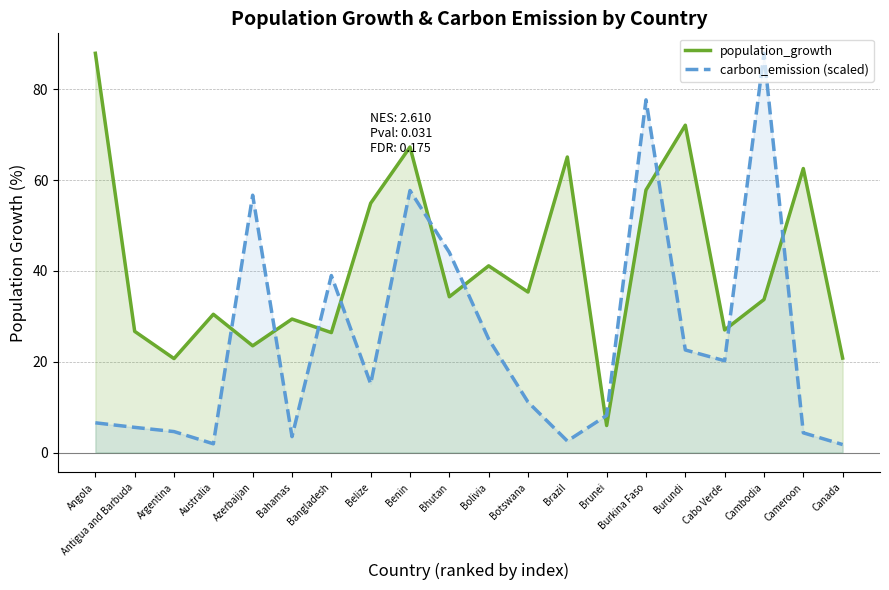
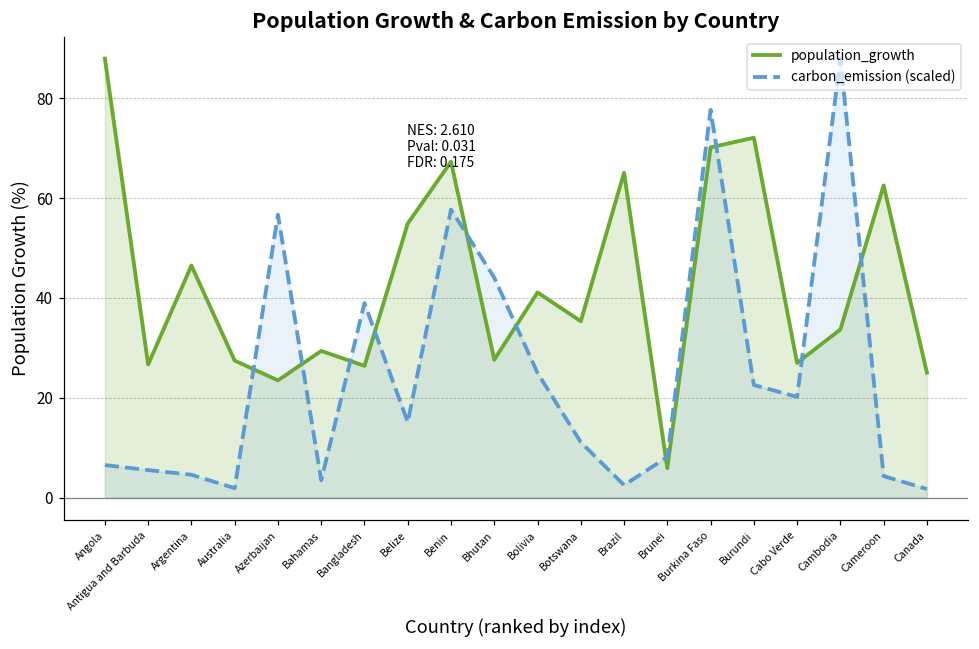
  {
    "population_growth": {
      "Angola": 88,
      "Antigua and Barbuda": 27,
-     "Argentina": 21,
-     "Australia": 30,
+     "Argentina": 46,
+     "Australia": 27,
      "Azerbaijan": 24,
      "Bahamas": 29,
      "Bangladesh": 26,
      "Belize": 55,
-     "Bhutan": 34,
+     "Bhutan": 28,
      "Bolivia": 41,
      "Botswana": 35,
      "Brazil": 65,
      "Brunei": 6,
-     "Burkina Faso": 58,
+     "Burkina Faso": 70,
      "Burundi": 72,
      "Cabo Verde": 27,
      "Cambodia": 34,
      "Cameroon": 63,
-     "Canada": 21
+     "Canada": 25
    },
    "carbon_emission (scaled)": {
      "Angola": 7,
      "Antigua and Barbuda": 6,
      "Argentina": 5,
      "Australia": 2,
      "Azerbaijan": 57,
      "Bahamas": 3,
      "Bangladesh": 39,
      "Belize": 15,
      "Benin": 58,
      "Bhutan": 44,
      "Bolivia": 25,
      "Botswana": 11,
      "Brazil": 3,
      "Brunei": 8,
      "Burkina Faso": 78,
      "Burundi": 23,
      "Cabo Verde": 20,
      "Cameroon": 4,
      "Canada": 2
    }
  }
